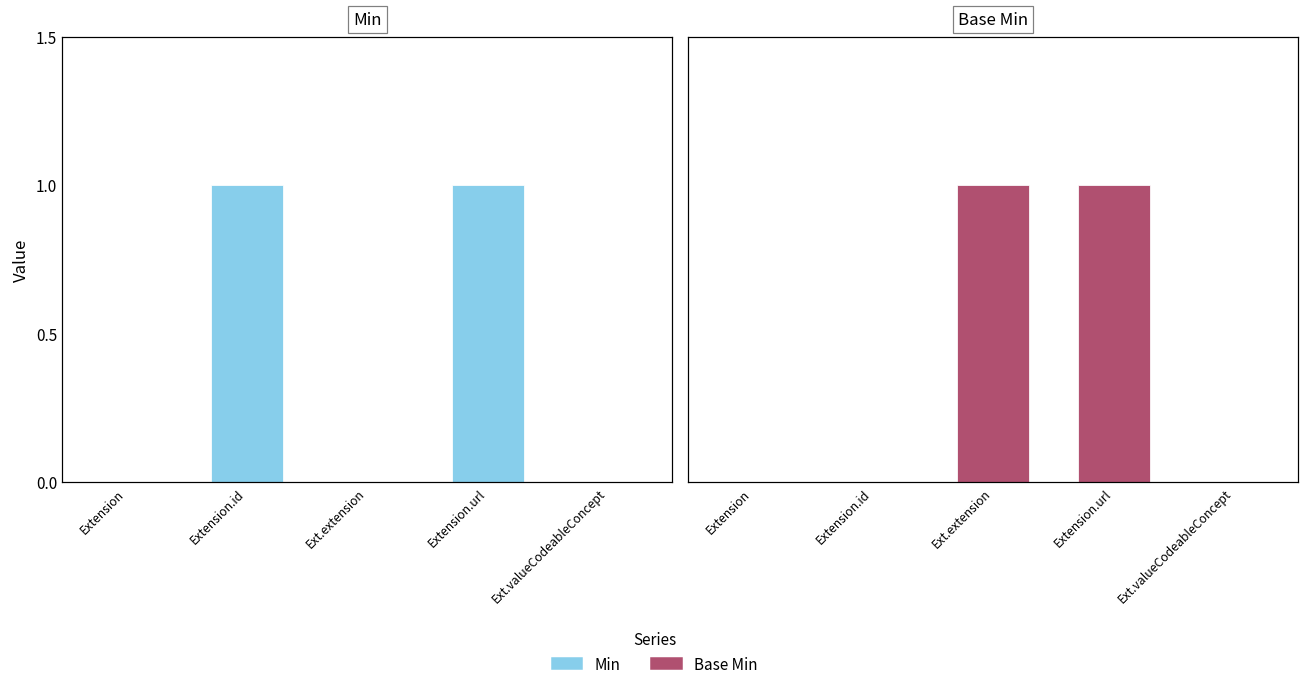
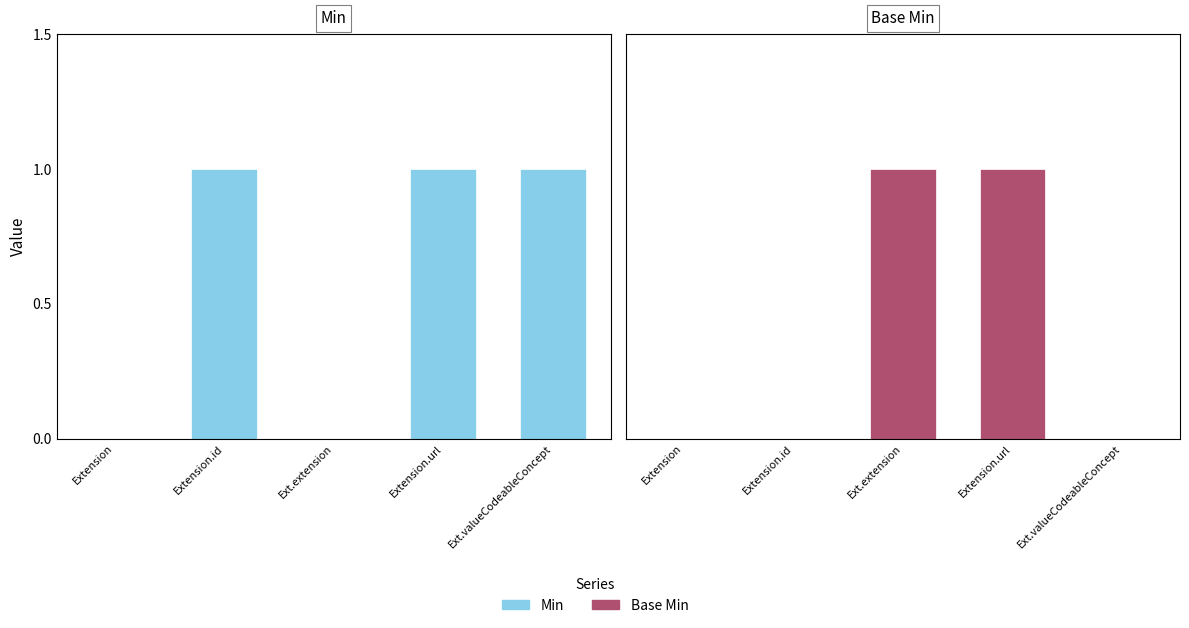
  {
    "Min": {
      "Extension": 0,
      "Extension.id": 1,
      "Ext.extension": 0,
      "Extension.url": 1,
-     "Ext.valueCodeableConcept": 0
+     "Ext.valueCodeableConcept": 1
    }
  }
